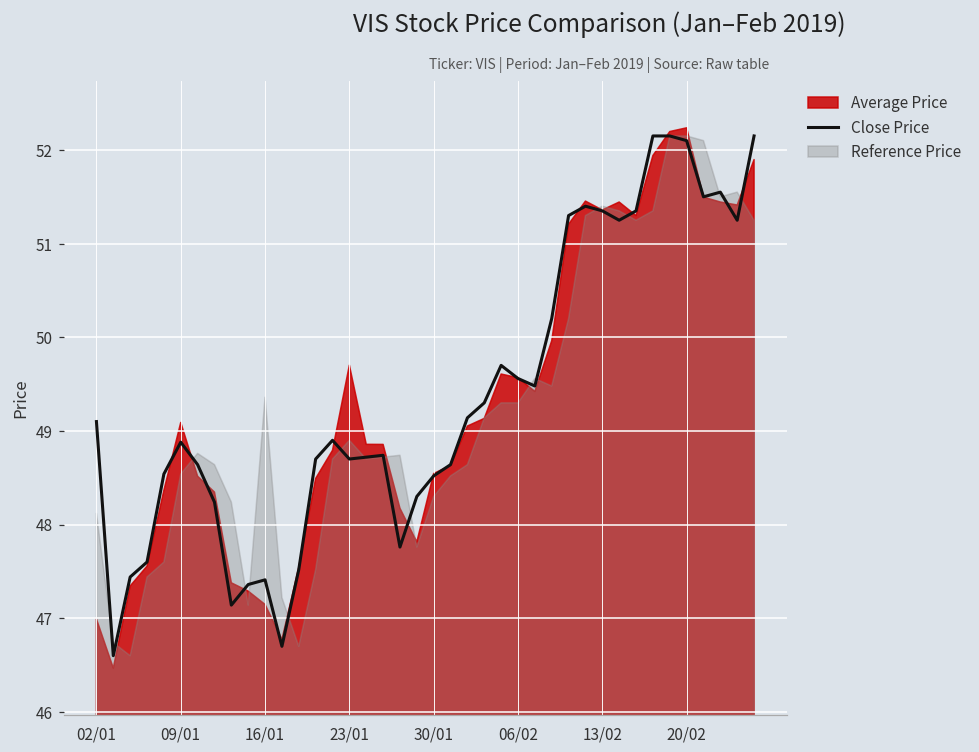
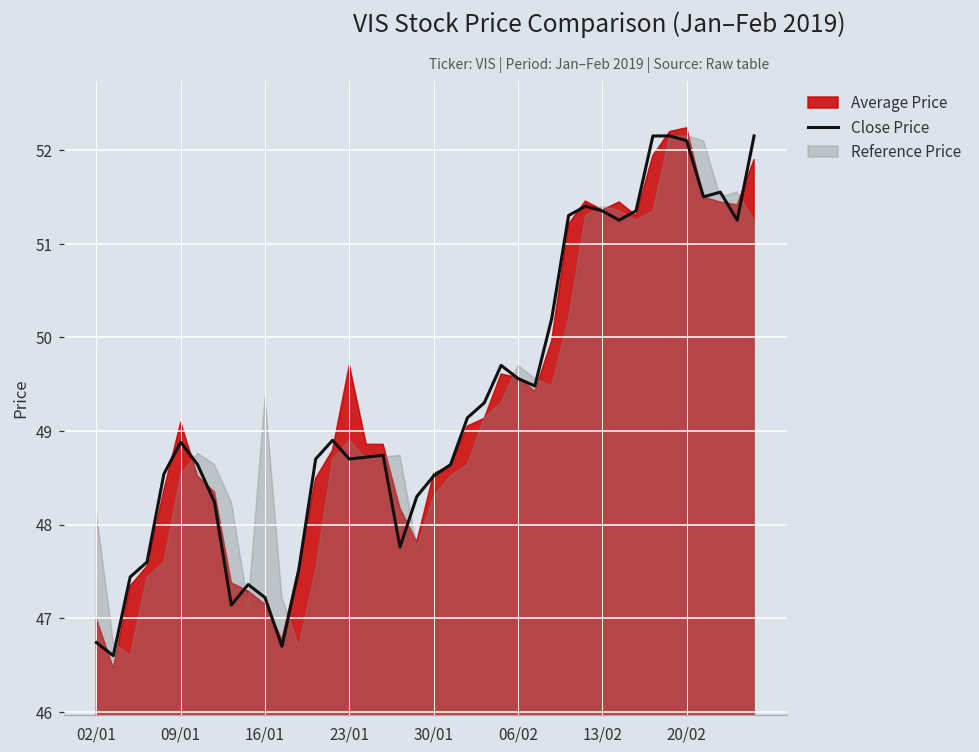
  {
    "Close Price": {
-     "02/01": 49.1,
+     "02/01": 46.7,
      "09/01": 48.9,
-     "16/01": 47.4,
+     "16/01": 47.2,
      "23/01": 48.7,
      "20/02": 52.1
    },
    "Average Price": {
      "02/01": 47.0,
      "09/01": 49.1,
      "16/01": 47.1,
      "23/01": 49.7,
      "20/02": 52.2
    },
    "Reference Price": {
      "02/01": 48.1,
      "09/01": 48.5,
      "16/01": 49.4,
      "23/01": 48.9,
      "30/01": 48.3,
-     "06/02": 49.3,
+     "06/02": 49.7,
      "13/02": 51.4,
      "20/02": 52.2
    }
  }
